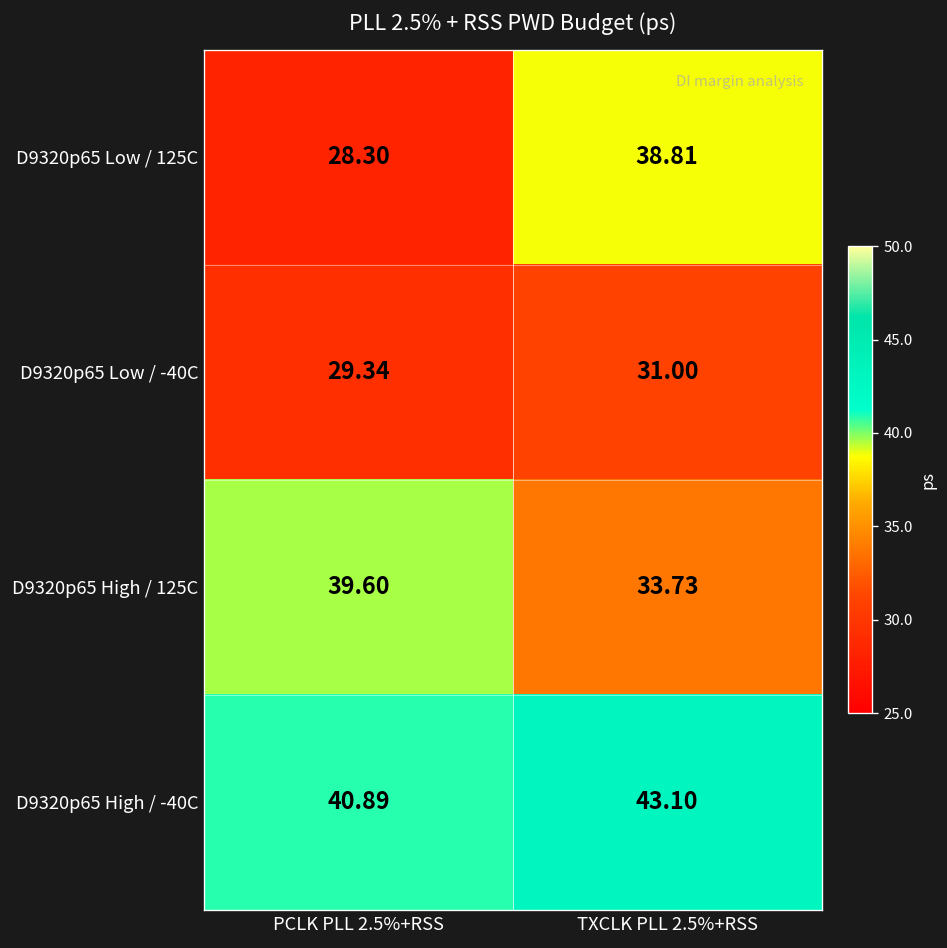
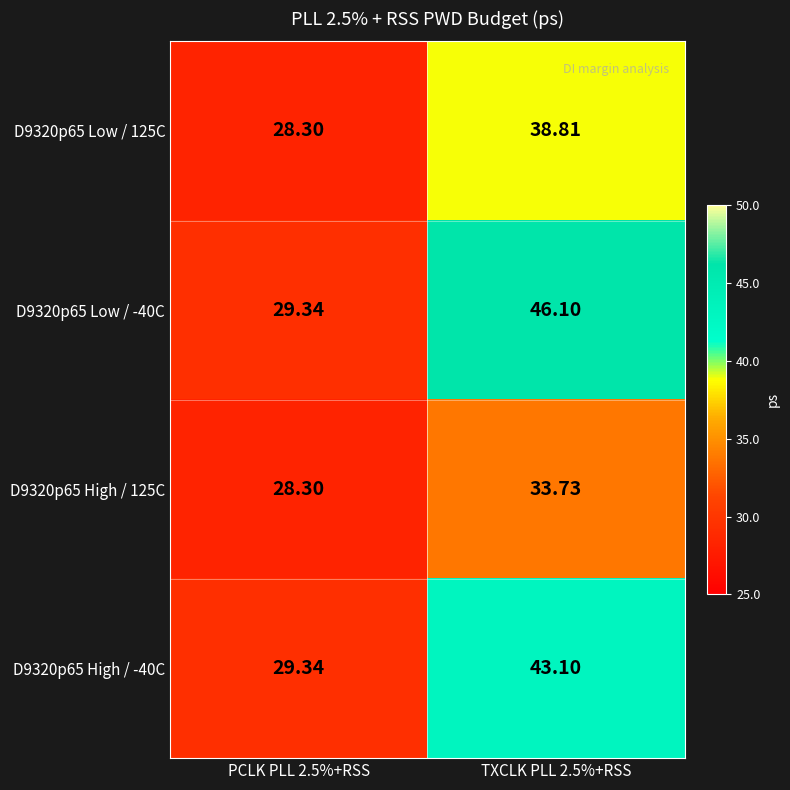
  {
    "D9320p65 Low / 125C": {
      "PCLK PLL 2.5%+RSS": 28.30
    },
    "D9320p65 Low / -40C": {
      "PCLK PLL 2.5%+RSS": 29.34,
-     "TXCLK PLL 2.5%+RSS": 31.00
+     "TXCLK PLL 2.5%+RSS": 46.10
    },
    "D9320p65 High / 125C": {
-     "PCLK PLL 2.5%+RSS": 39.60,
+     "PCLK PLL 2.5%+RSS": 28.30,
      "TXCLK PLL 2.5%+RSS": 33.73
    },
    "D9320p65 High / -40C": {
-     "PCLK PLL 2.5%+RSS": 40.89,
+     "PCLK PLL 2.5%+RSS": 29.34,
      "TXCLK PLL 2.5%+RSS": 43.10
    }
  }
